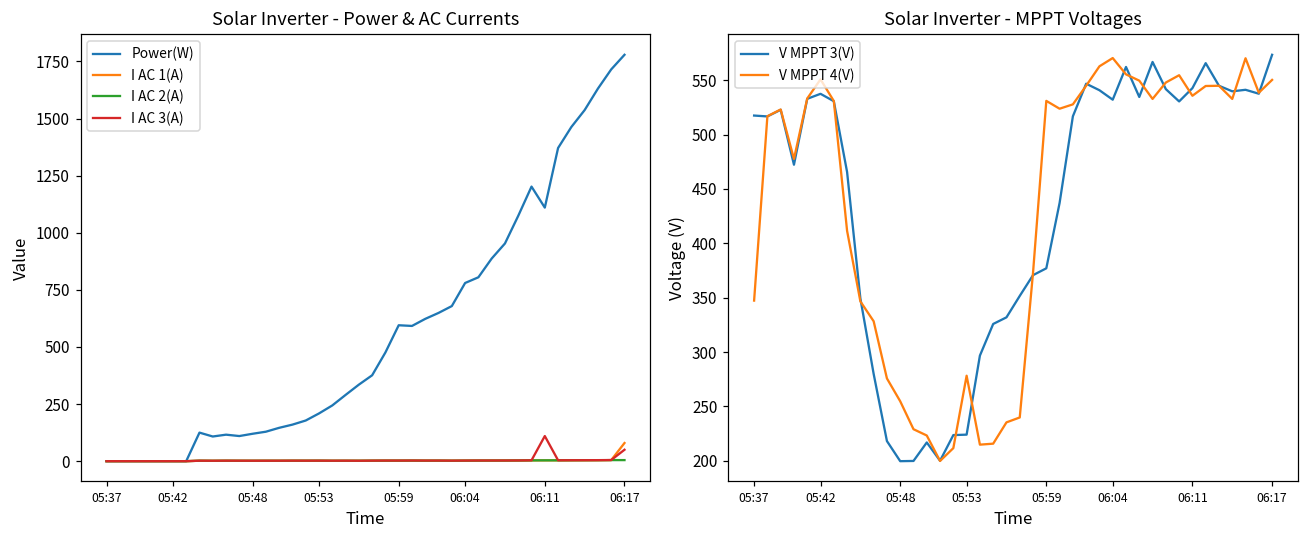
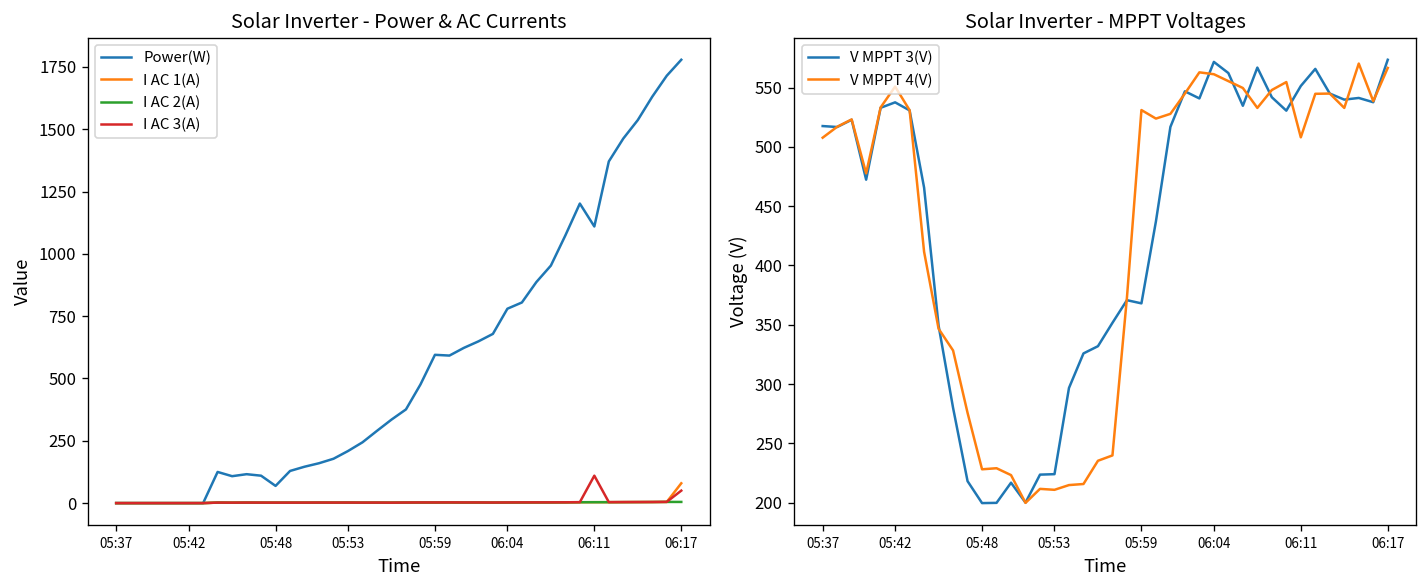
  {
    "Solar Inverter - Power & AC Currents": {
      "Power(W)": {
-       "05:48": 120,
+       "05:48": 70,
        "05:53": 210,
        "05:59": 600,
        "06:04": 780,
        "06:11": 1110,
        "06:17": 1780
      },
      "I AC 1(A)": {
        "06:17": 80
      },
      "I AC 2(A)": {
        "06:17": 0
      },
      "I AC 3(A)": {
        "06:11": 110,
        "06:17": 50
      }
    },
    "Solar Inverter - MPPT Voltages": {
      "V MPPT 3(V)": {
        "05:37": 520,
        "05:42": 540,
        "05:48": 200,
        "05:53": 220,
-       "05:59": 380,
-       "06:04": 530,
-       "06:11": 540,
+       "05:59": 370,
+       "06:04": 570,
+       "06:11": 550,
        "06:17": 570
      },
      "V MPPT 4(V)": {
-       "05:37": 350,
-       "05:48": 250,
-       "05:53": 280,
+       "05:37": 510,
+       "05:48": 230,
+       "05:53": 210,
        "05:59": 530,
-       "06:04": 570,
-       "06:11": 540,
-       "06:17": 550
+       "06:04": 560,
+       "06:11": 510,
+       "06:17": 570
      }
    }
  }
